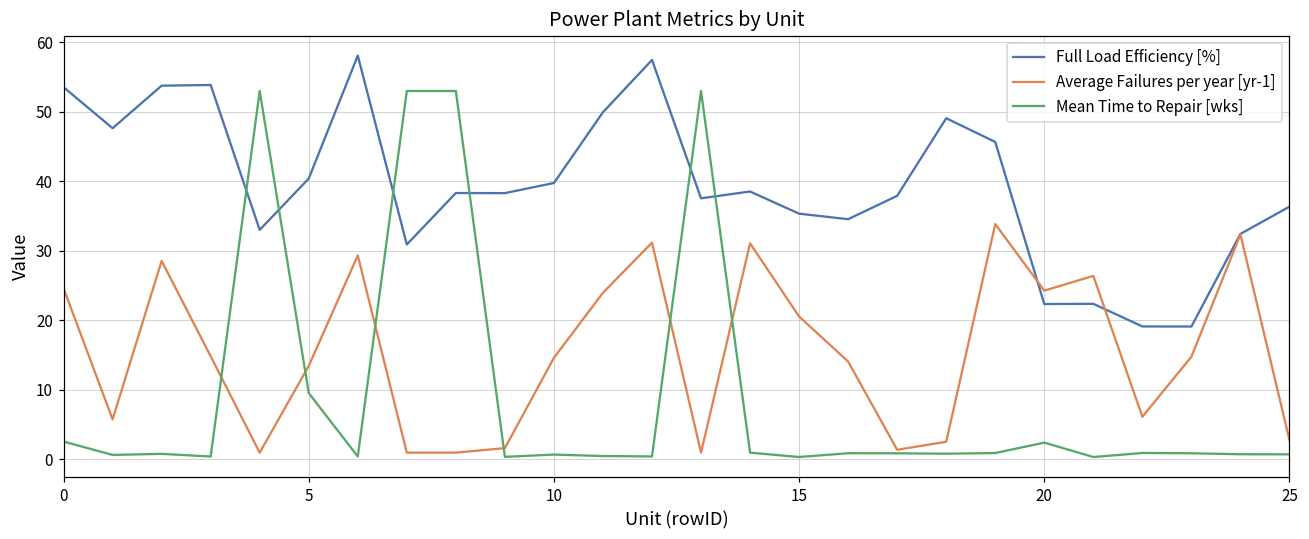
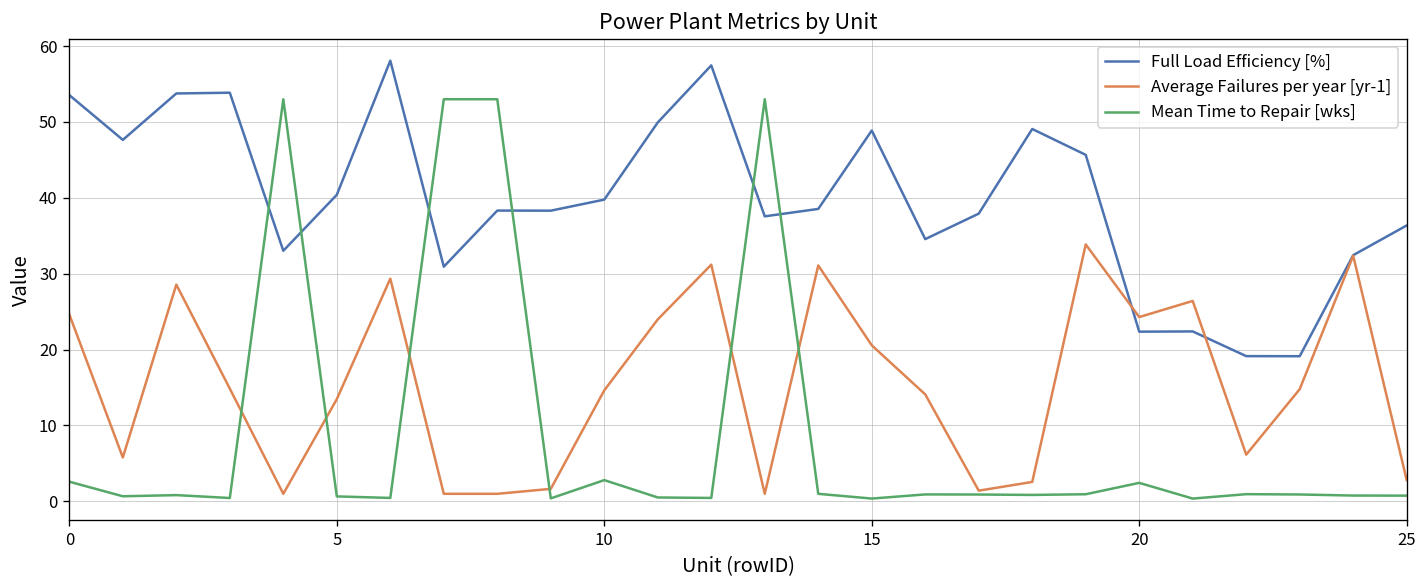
  {
    "Full Load Efficiency [%]": {
      "0": 54,
      "5": 40,
      "10": 40,
-     "15": 35,
+     "15": 49,
      "20": 22,
      "25": 36
    },
    "Average Failures per year [yr-1]": {
      "0": 25,
      "5": 13,
      "10": 15,
      "15": 21,
      "20": 24,
      "25": 3
    },
    "Mean Time to Repair [wks]": {
      "0": 3,
-     "5": 10,
-     "10": 1,
+     "5": 1,
+     "10": 3,
      "15": 0,
      "20": 2,
      "25": 1
    }
  }
